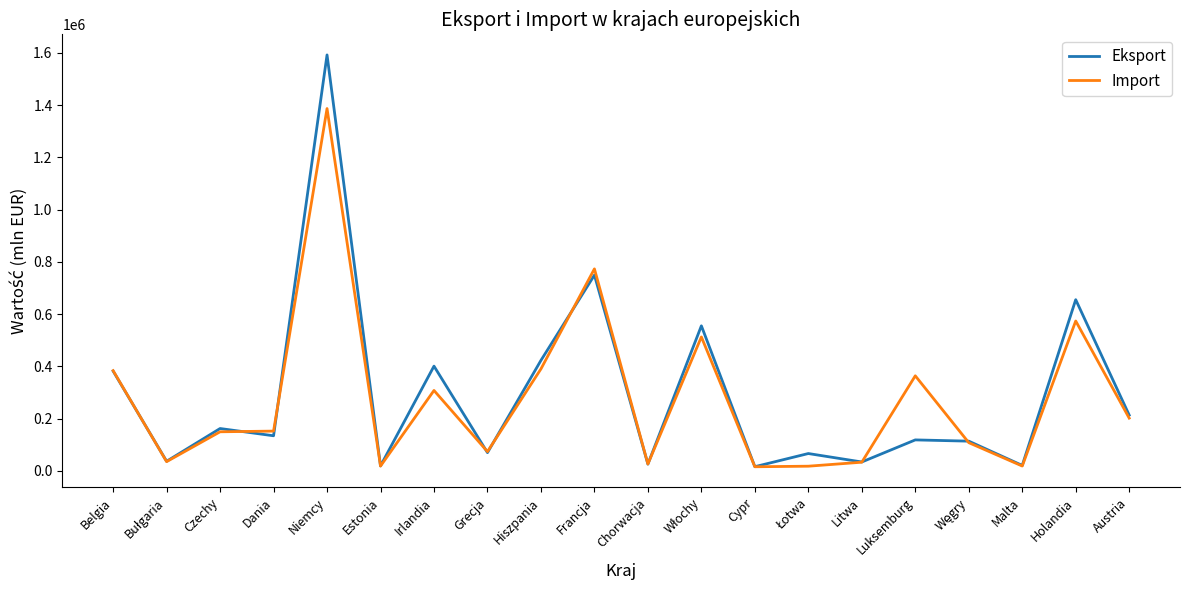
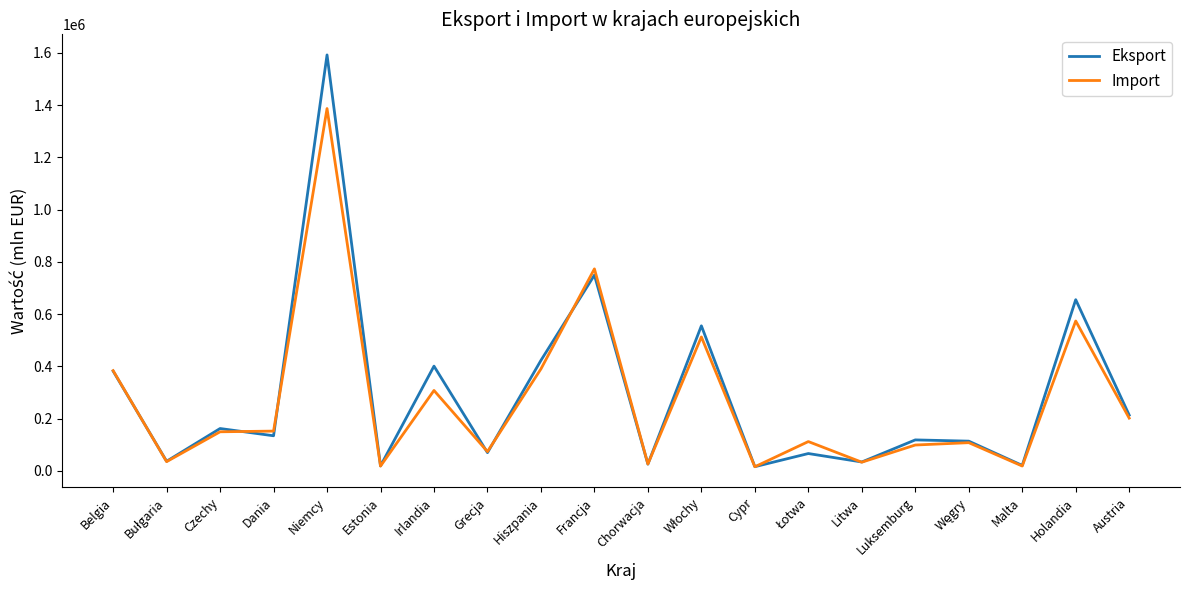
  {
    "Eksport": {
      "Czechy": 160000,
      "Dania": 130000,
      "Niemcy": 1590000,
      "Irlandia": 400000,
      "Hiszpania": 420000,
      "Francja": 750000,
      "Włochy": 560000,
      "Łotwa": 70000,
      "Luksemburg": 120000,
      "Holandia": 660000,
      "Austria": 210000
    },
    "Import": {
      "Czechy": 150000,
      "Dania": 150000,
      "Niemcy": 1390000,
      "Irlandia": 310000,
      "Hiszpania": 390000,
      "Francja": 770000,
      "Włochy": 510000,
-     "Łotwa": 20000,
-     "Luksemburg": 360000,
+     "Łotwa": 110000,
+     "Luksemburg": 100000,
      "Holandia": 570000,
      "Austria": 200000
    }
  }
